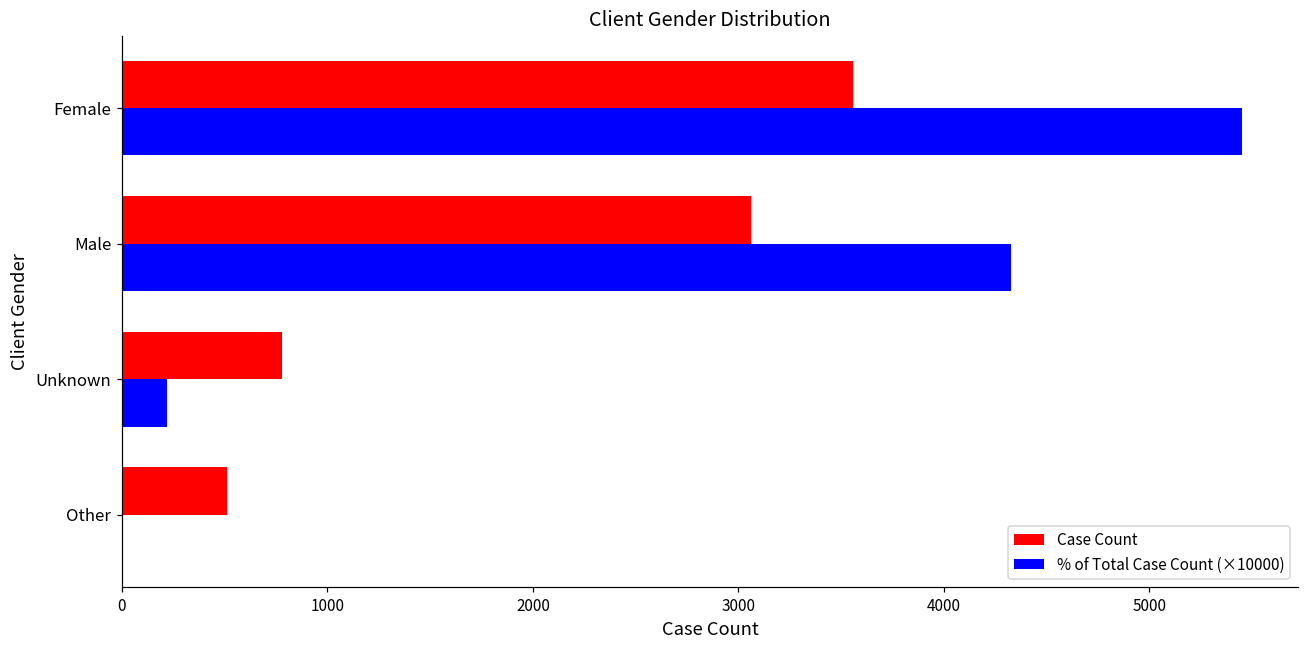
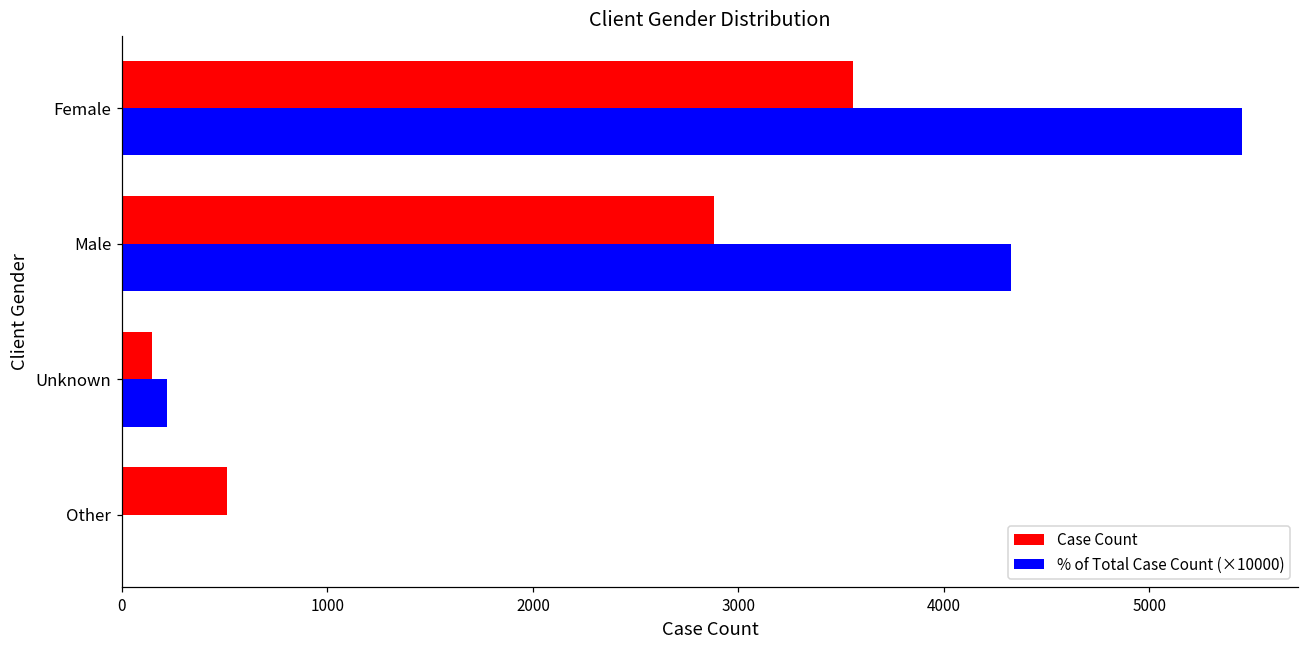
  {
    "Case Count": {
      "Female": 3560,
-     "Male": 3060,
-     "Unknown": 780,
+     "Male": 2880,
+     "Unknown": 150,
      "Other": 510
    },
    "% of Total Case Count (×10000)": {
      "Female": 5450,
      "Male": 4330,
      "Unknown": 220
    }
  }
